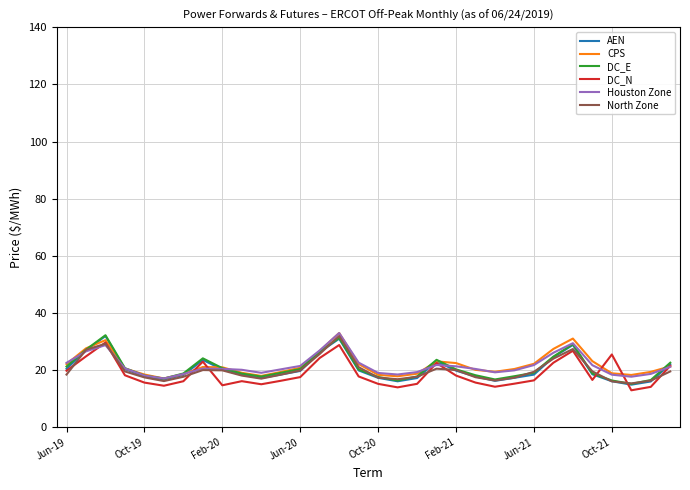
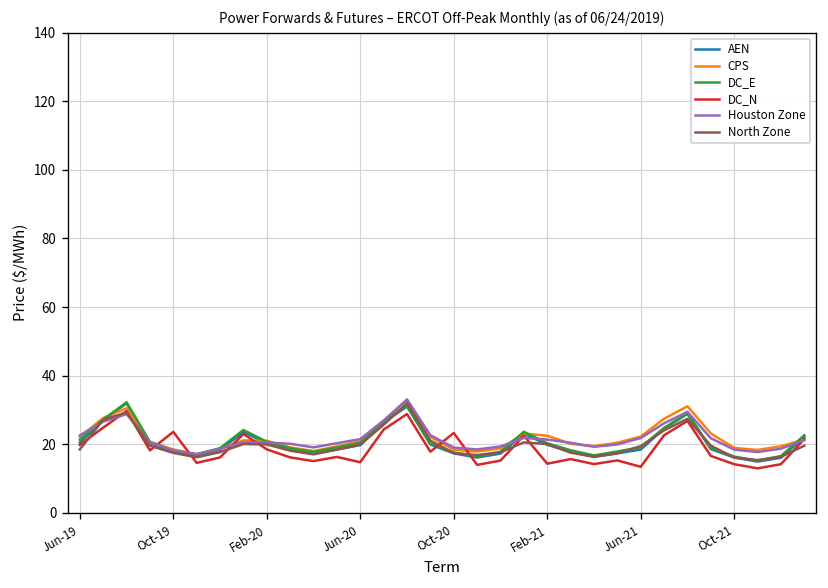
  {
    "CPS": {
      "Feb-21": 22
    },
    "DC_N": {
-     "Oct-19": 16,
-     "Feb-20": 15,
-     "Jun-20": 18,
-     "Oct-20": 15,
-     "Feb-21": 18,
-     "Jun-21": 16,
-     "Oct-21": 25
+     "Oct-19": 24,
+     "Feb-20": 18,
+     "Jun-20": 15,
+     "Oct-20": 23,
+     "Feb-21": 14,
+     "Jun-21": 13,
+     "Oct-21": 14
    },
    "Houston Zone": {
      "Feb-21": 21
    },
    "North Zone": {
      "Jun-19": 18
    }
  }
